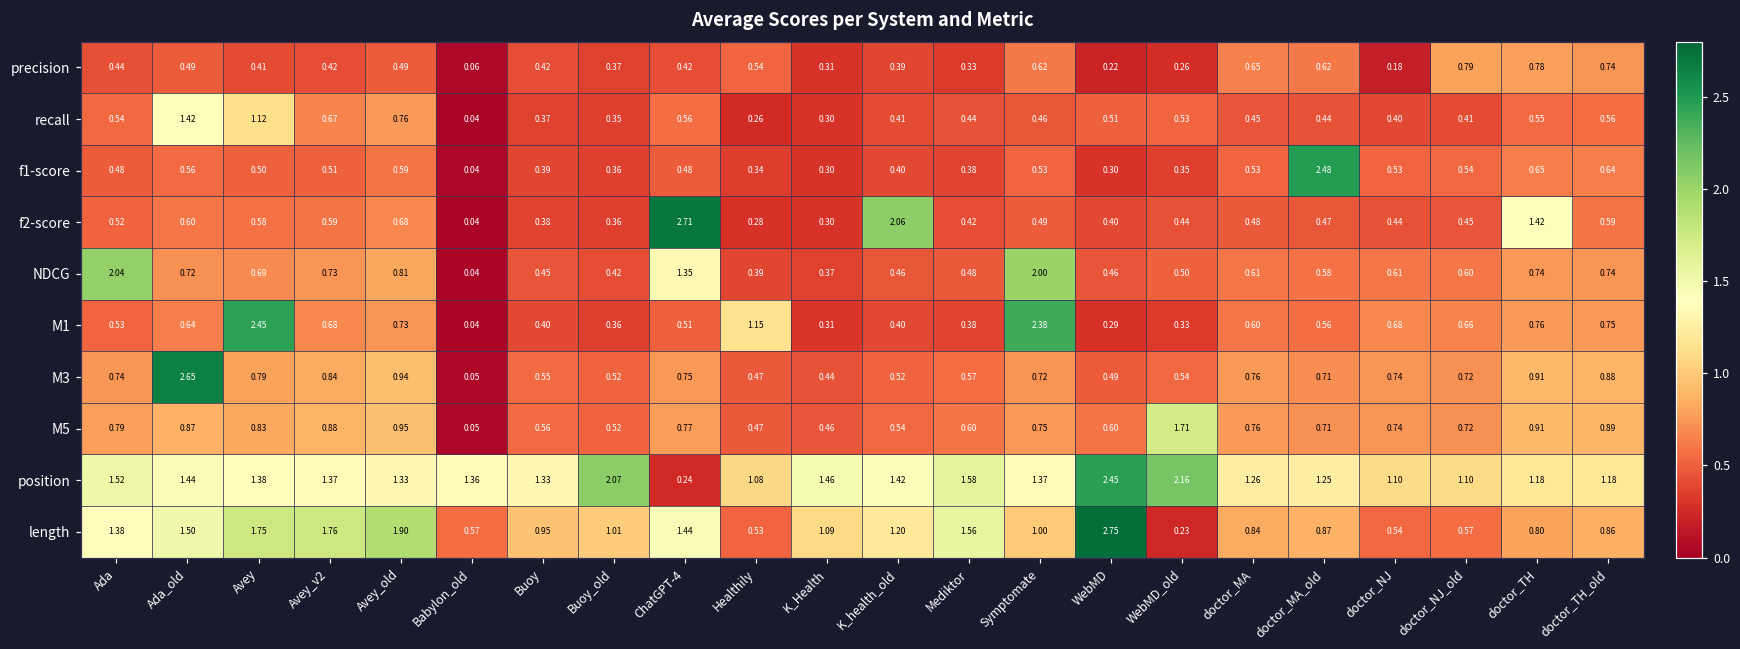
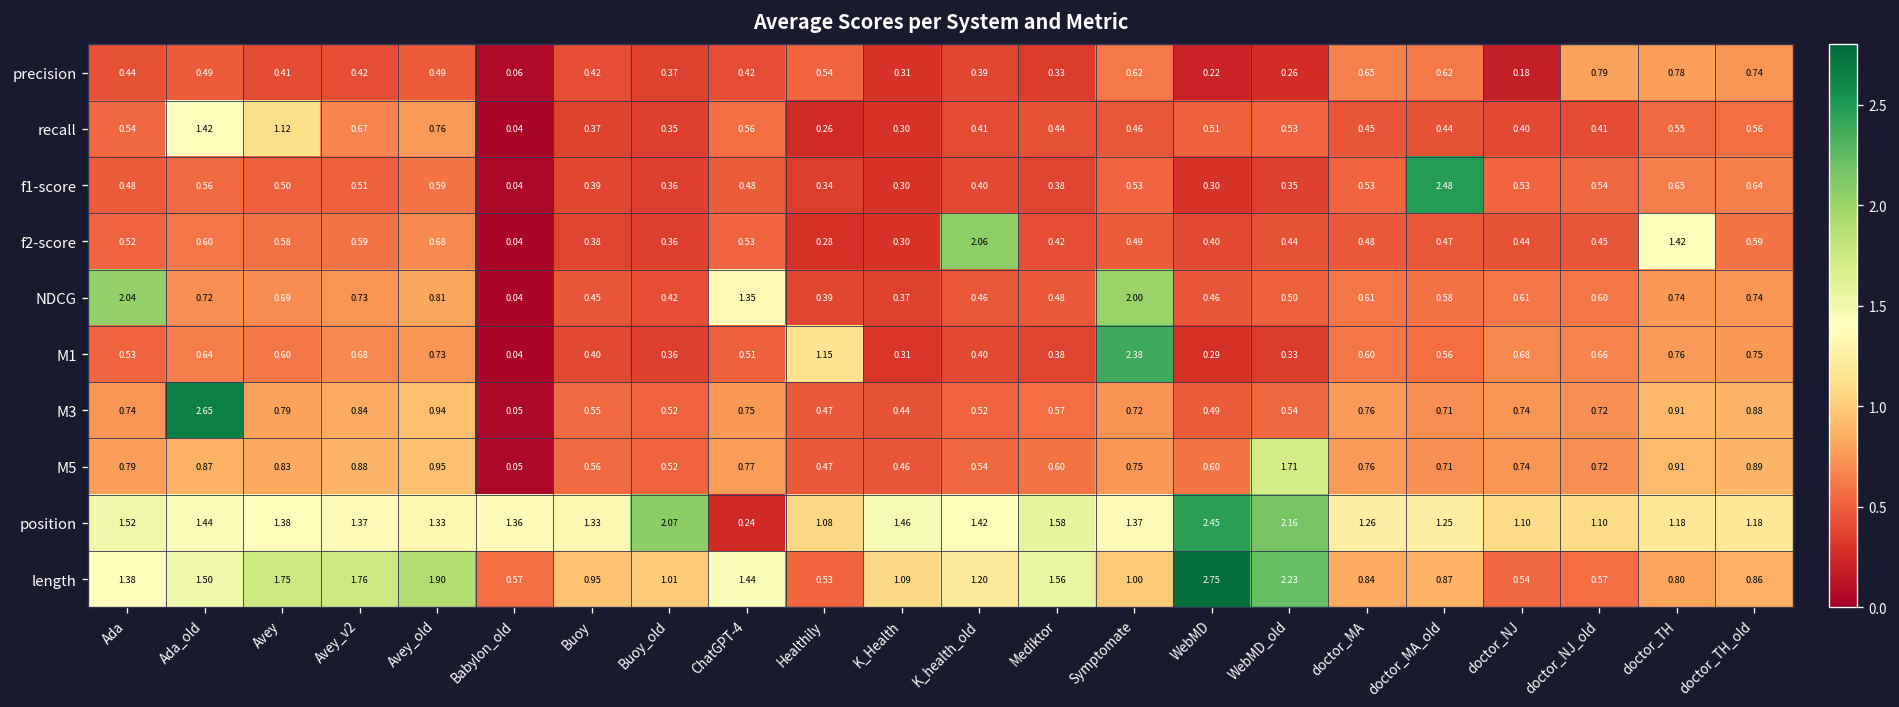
  {
    "f2-score": {
      "Ada": 0.52,
      "Ada_old": 0.60,
      "Avey": 0.58,
      "Avey_v2": 0.59,
      "Avey_old": 0.68,
      "Babylon_old": 0.04,
      "Buoy": 0.38,
      "Buoy_old": 0.36,
-     "ChatGPT-4": 2.71,
+     "ChatGPT-4": 0.53,
      "Healthily": 0.28,
      "K_Health": 0.30,
      "K_health_old": 2.06,
      "Mediktor": 0.42,
      "Symptomate": 0.49,
      "WebMD": 0.40,
      "WebMD_old": 0.44,
      "doctor_MA": 0.48,
      "doctor_MA_old": 0.47,
      "doctor_NJ": 0.44,
      "doctor_NJ_old": 0.45,
      "doctor_TH": 1.42,
      "doctor_TH_old": 0.59
    },
    "M1": {
      "Ada": 0.53,
      "Ada_old": 0.64,
-     "Avey": 2.45,
+     "Avey": 0.60,
      "Avey_v2": 0.68,
      "Avey_old": 0.73,
      "Babylon_old": 0.04,
      "Buoy": 0.40,
      "Buoy_old": 0.36,
      "ChatGPT-4": 0.51,
      "Healthily": 1.15,
      "K_Health": 0.31,
      "K_health_old": 0.40,
      "Mediktor": 0.38,
      "Symptomate": 2.38,
      "WebMD": 0.29,
      "WebMD_old": 0.33,
      "doctor_MA": 0.60,
      "doctor_MA_old": 0.56,
      "doctor_NJ": 0.68,
      "doctor_NJ_old": 0.66,
      "doctor_TH": 0.76,
      "doctor_TH_old": 0.75
    },
    "length": {
      "Ada": 1.38,
      "Ada_old": 1.50,
      "Avey": 1.75,
      "Avey_v2": 1.76,
      "Avey_old": 1.90,
      "Babylon_old": 0.57,
      "Buoy": 0.95,
      "Buoy_old": 1.01,
      "ChatGPT-4": 1.44,
      "Healthily": 0.53,
      "K_Health": 1.09,
      "K_health_old": 1.20,
      "Mediktor": 1.56,
      "Symptomate": 1.00,
      "WebMD": 2.75,
-     "WebMD_old": 0.23,
+     "WebMD_old": 2.23,
      "doctor_MA": 0.84,
      "doctor_MA_old": 0.87,
      "doctor_NJ": 0.54,
      "doctor_NJ_old": 0.57,
      "doctor_TH": 0.80,
      "doctor_TH_old": 0.86
    }
  }
